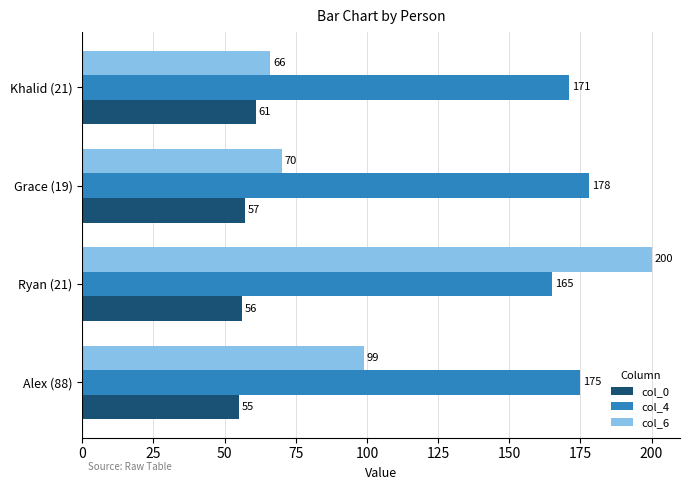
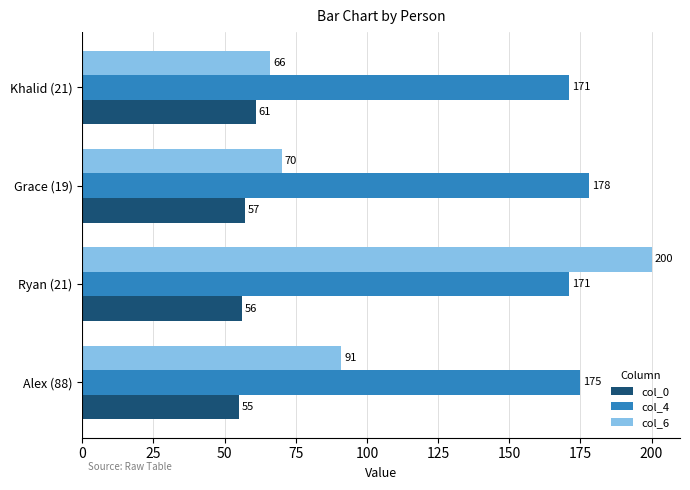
  {
    "col_0": {
      "Khalid (21)": 61,
      "Grace (19)": 57,
      "Ryan (21)": 56,
      "Alex (88)": 55
    },
    "col_4": {
      "Khalid (21)": 171,
      "Grace (19)": 178,
-     "Ryan (21)": 165,
+     "Ryan (21)": 171,
      "Alex (88)": 175
    },
    "col_6": {
      "Khalid (21)": 66,
      "Grace (19)": 70,
      "Ryan (21)": 200,
-     "Alex (88)": 99
+     "Alex (88)": 91
    }
  }
